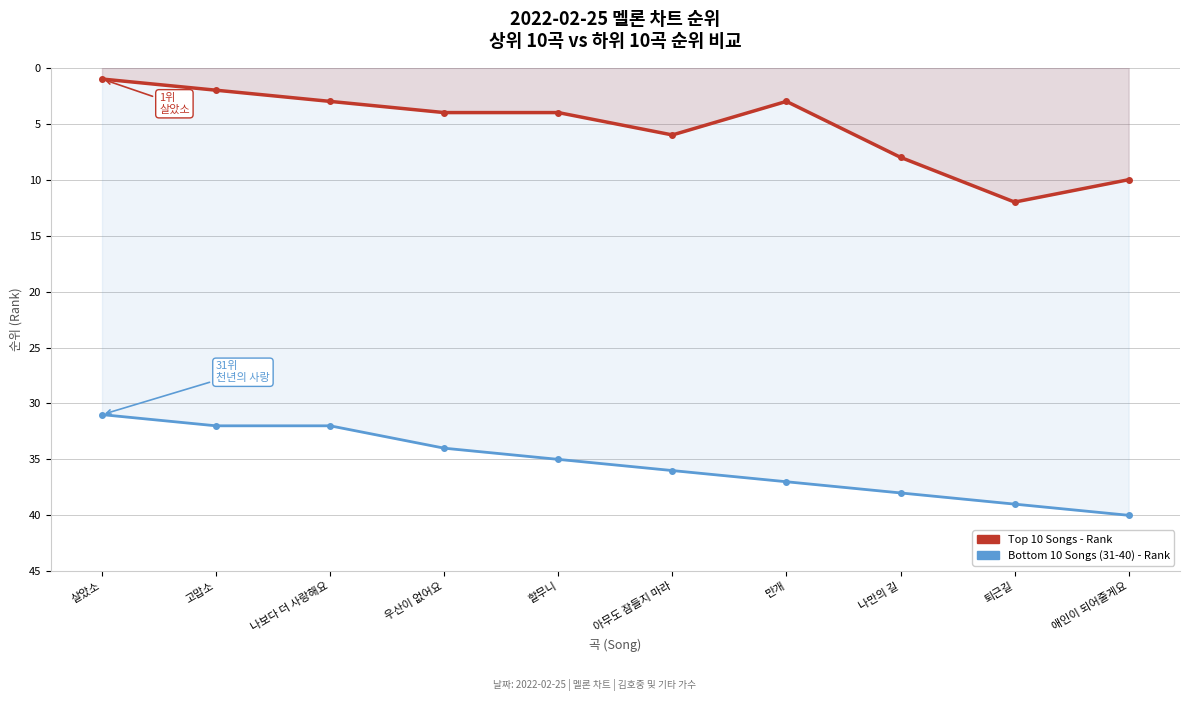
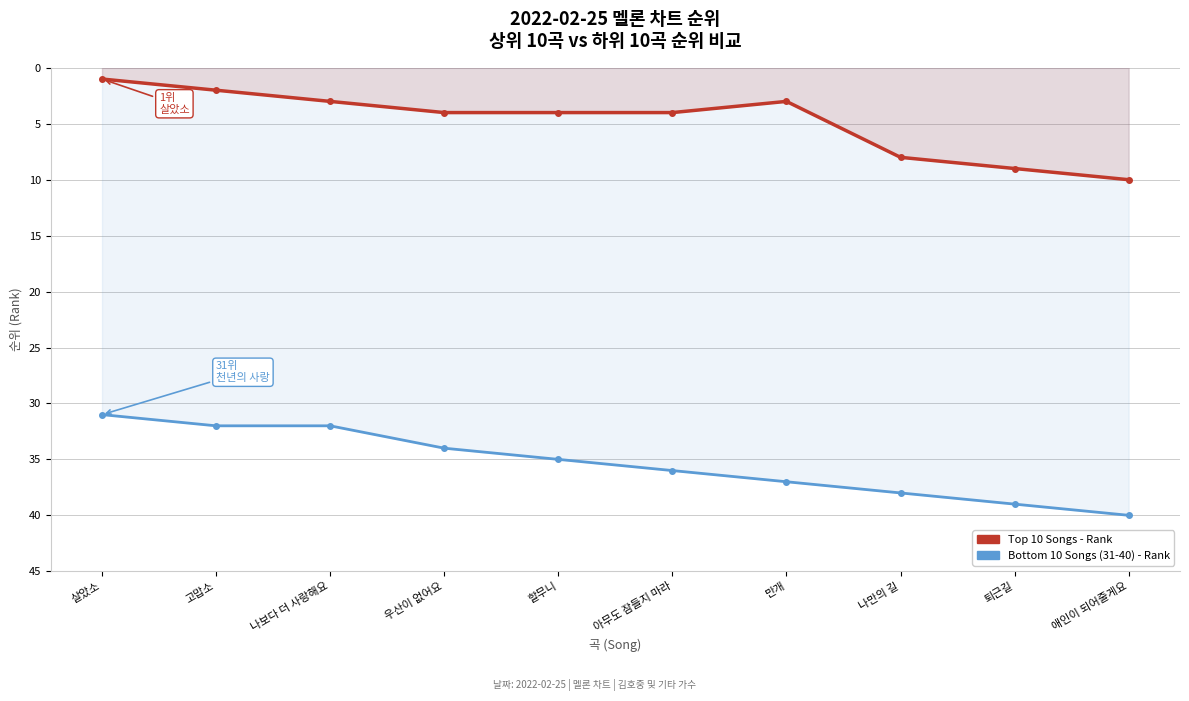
  {
    "Top 10 Songs - Rank": {
      "고맙소": 2,
      "나보다 더 사랑해요": 3,
      "우산이 없어요": 4,
      "할무니": 4,
-     "아무도 잠들지 마라": 6,
+     "아무도 잠들지 마라": 4,
      "만개": 3,
      "나만의 길": 8,
-     "퇴근길": 12,
+     "퇴근길": 9,
      "애인이 되어줄게요": 10
    }
  }
